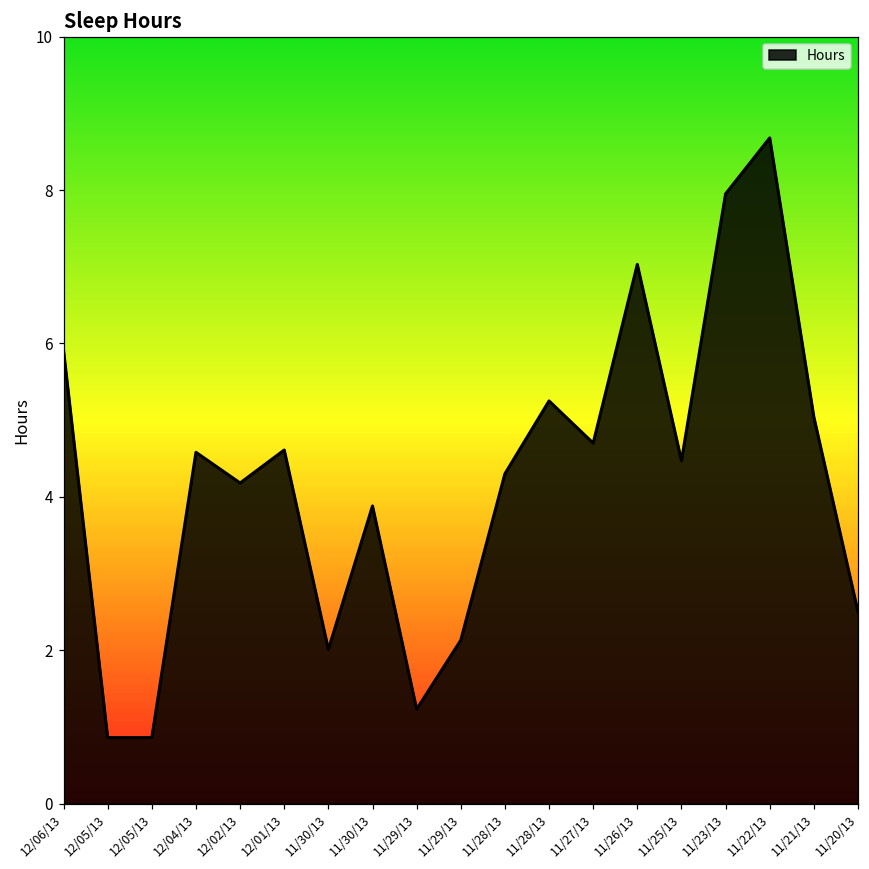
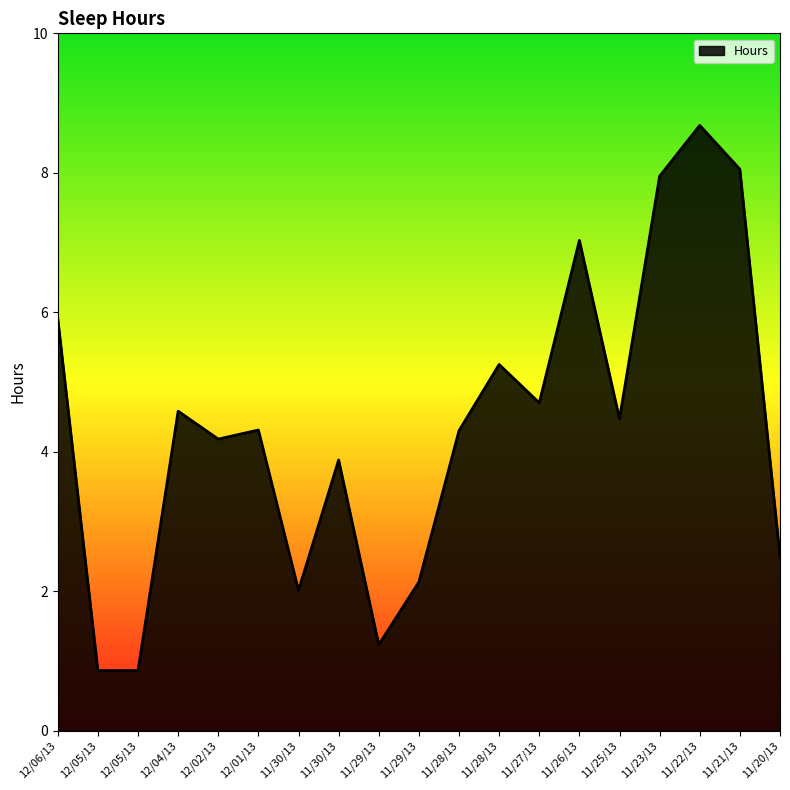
  {
    "12/06/13": 5.9,
    "12/04/13": 4.6,
    "12/02/13": 4.2,
-   "12/01/13": 4.6,
+   "12/01/13": 4.3,
    "11/27/13": 4.7,
    "11/26/13": 7.0,
    "11/25/13": 4.5,
    "11/23/13": 8.0,
    "11/22/13": 8.7,
-   "11/21/13": 5.0,
+   "11/21/13": 8.1,
    "11/20/13": 2.5
  }
